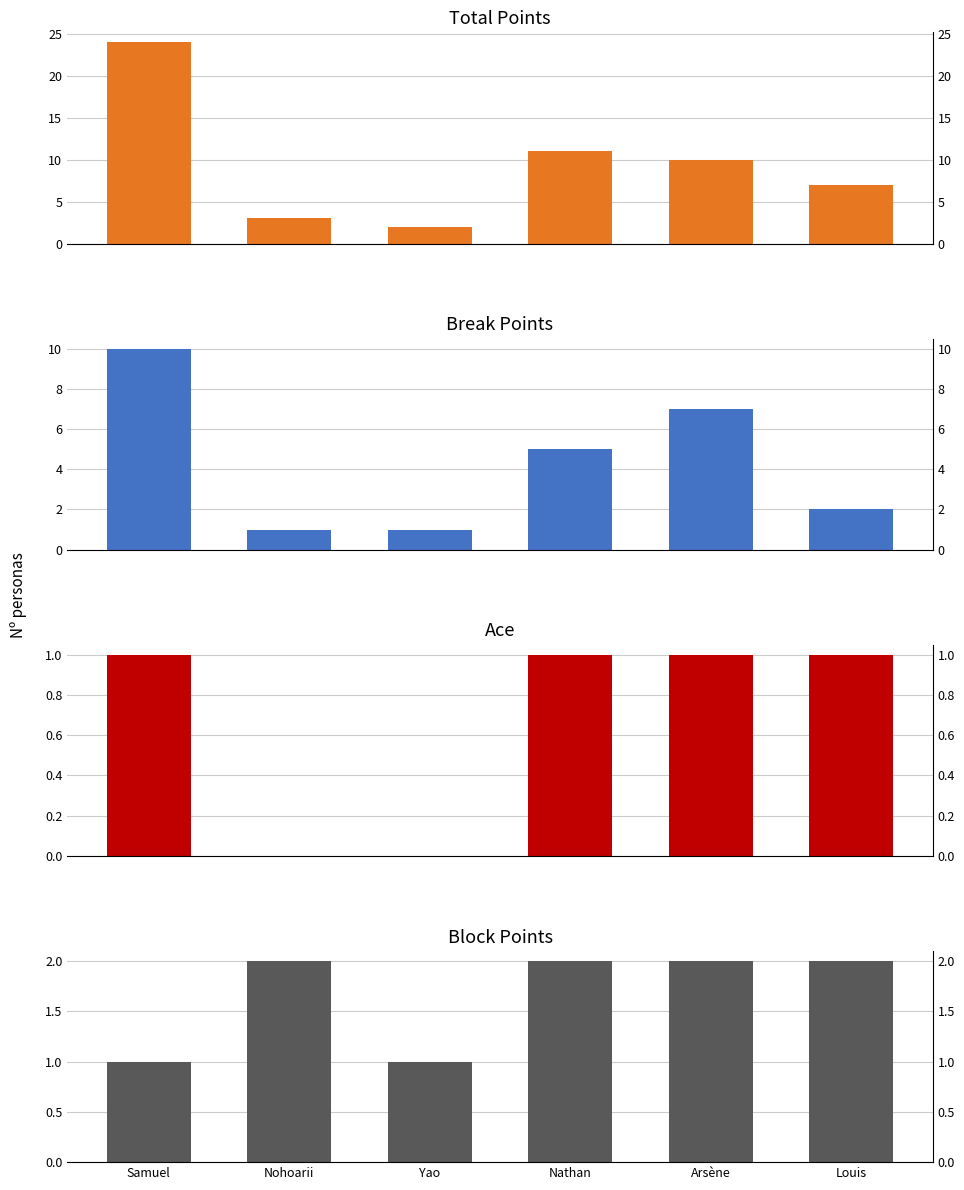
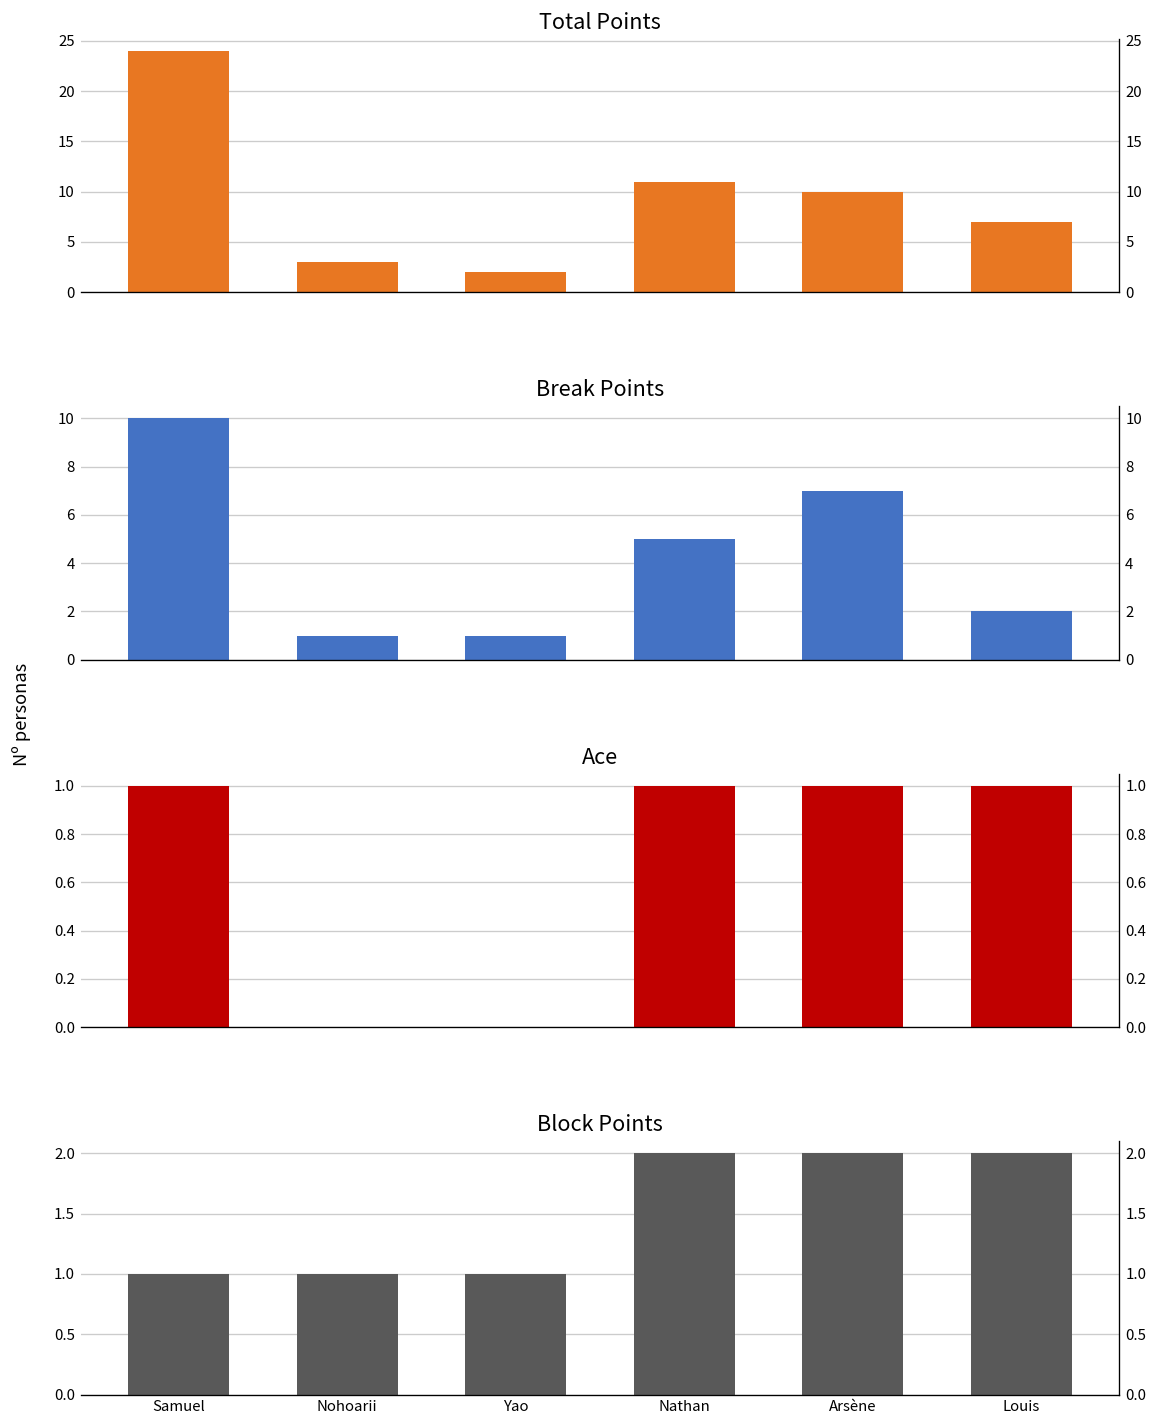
  {
    "Block Points": {
      "Samuel": 1,
-     "Nohoarii": 2,
+     "Nohoarii": 1,
      "Yao": 1,
      "Nathan": 2,
      "Arsène": 2,
      "Louis": 2
    }
  }
